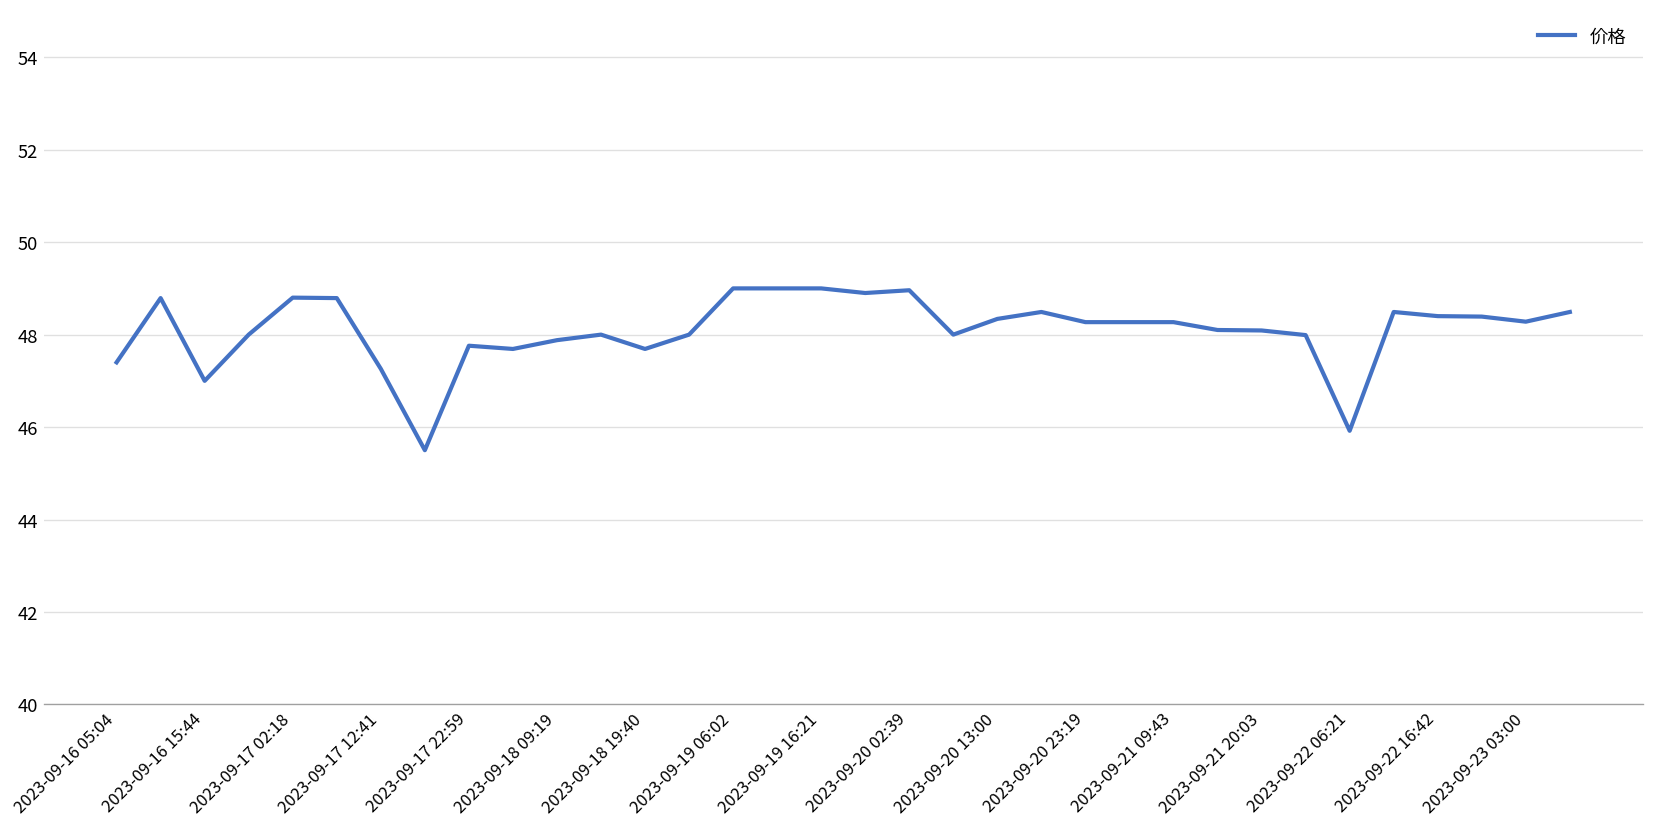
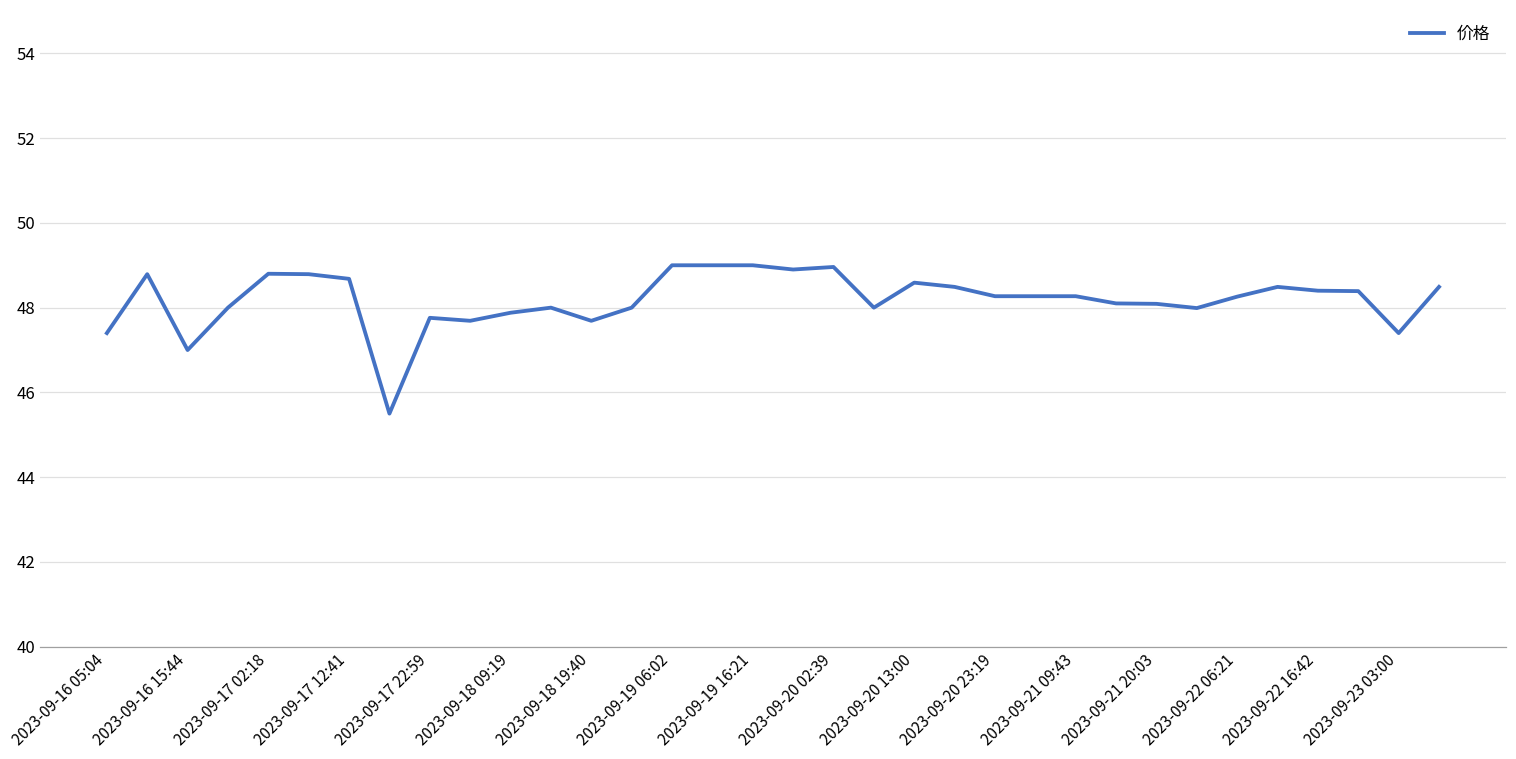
  {
    "2023-09-16 05:04": 47.4,
    "2023-09-16 15:44": 47.0,
    "2023-09-17 02:18": 48.8,
-   "2023-09-17 12:41": 47.3,
+   "2023-09-17 12:41": 48.7,
    "2023-09-17 22:59": 47.8,
    "2023-09-18 09:19": 47.9,
    "2023-09-18 19:40": 47.7,
    "2023-09-19 06:02": 49.0,
    "2023-09-19 16:21": 49.0,
    "2023-09-20 02:39": 49.0,
-   "2023-09-20 13:00": 48.3,
+   "2023-09-20 13:00": 48.6,
    "2023-09-20 23:19": 48.3,
    "2023-09-21 09:43": 48.3,
    "2023-09-21 20:03": 48.1,
-   "2023-09-22 06:21": 45.9,
+   "2023-09-22 06:21": 48.3,
    "2023-09-22 16:42": 48.4,
-   "2023-09-23 03:00": 48.3
+   "2023-09-23 03:00": 47.4
  }
